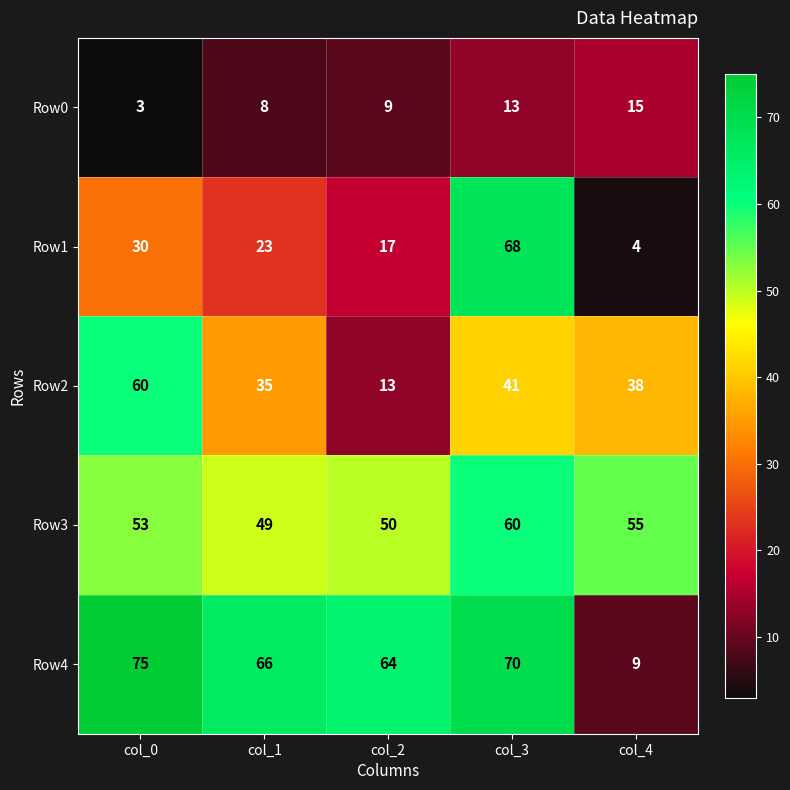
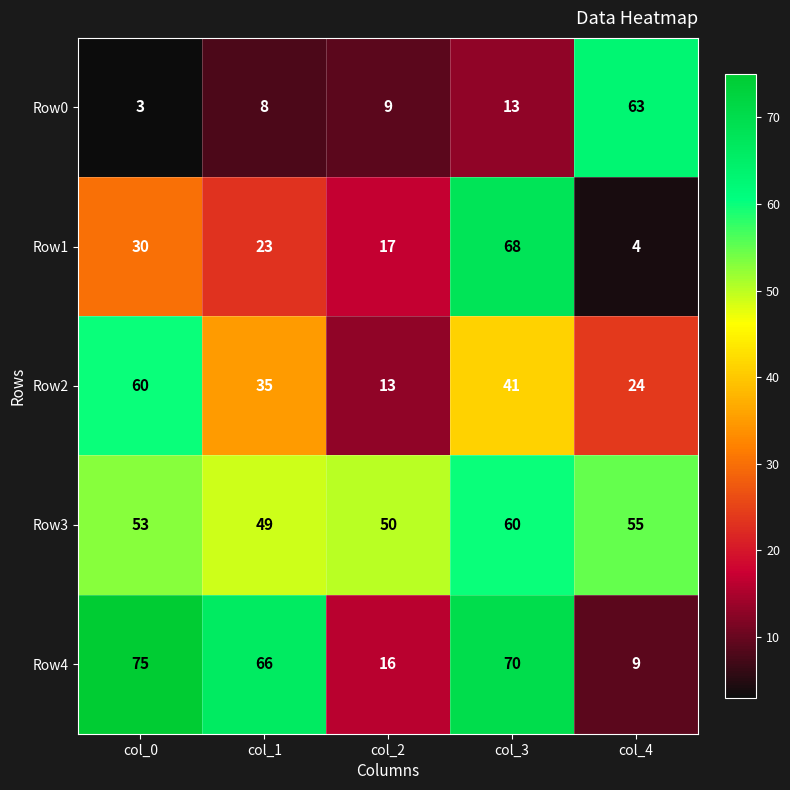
  {
    "Row0": {
      "col_0": 3,
      "col_1": 8,
      "col_2": 9,
      "col_3": 13,
-     "col_4": 15
+     "col_4": 63
    },
    "Row1": {
      "col_0": 30,
      "col_1": 23,
      "col_2": 17,
      "col_3": 68,
      "col_4": 4
    },
    "Row2": {
      "col_0": 60,
      "col_1": 35,
      "col_2": 13,
      "col_3": 41,
-     "col_4": 38
+     "col_4": 24
    },
    "Row3": {
      "col_0": 53,
      "col_1": 49,
      "col_2": 50,
      "col_3": 60,
      "col_4": 55
    },
    "Row4": {
      "col_0": 75,
      "col_1": 66,
-     "col_2": 64,
+     "col_2": 16,
      "col_3": 70,
      "col_4": 9
    }
  }
